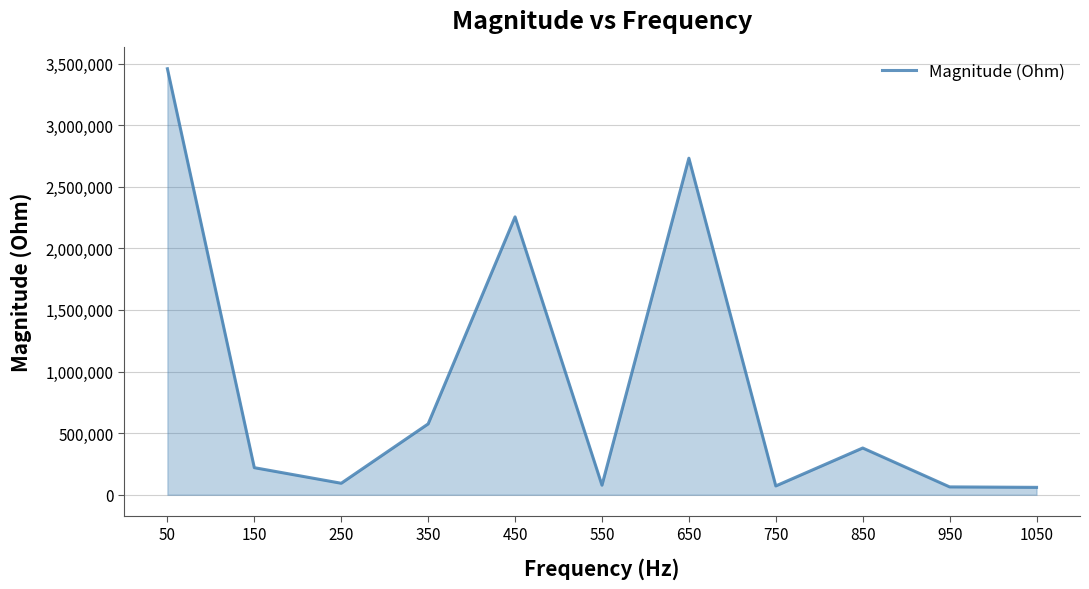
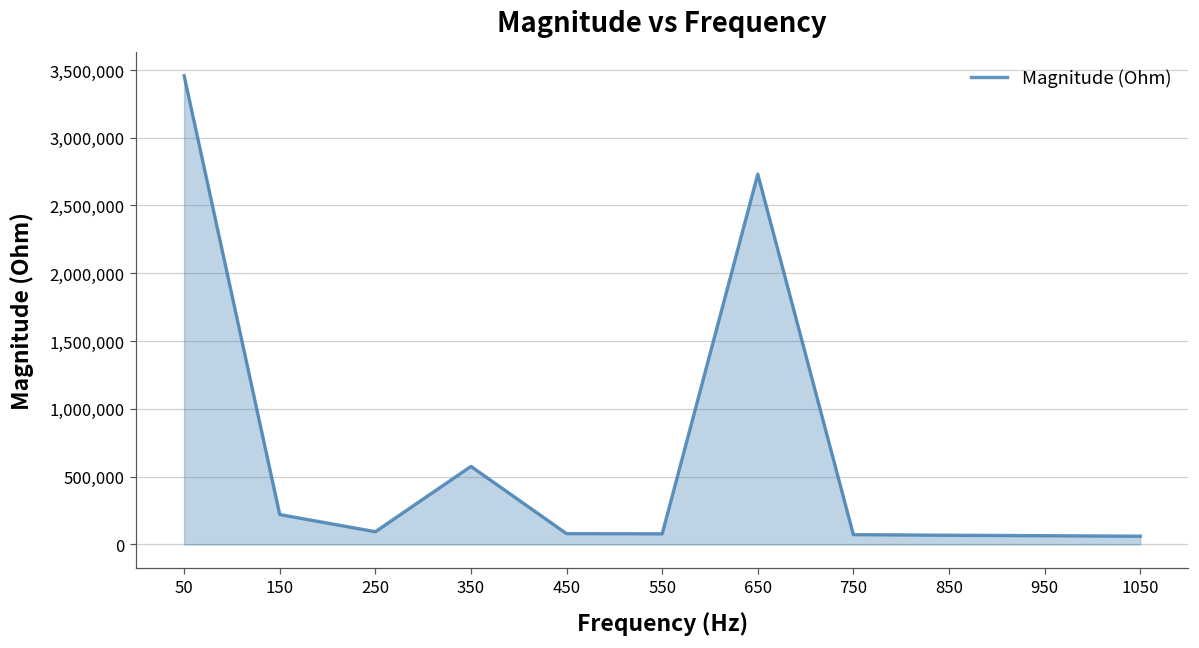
  {
    "50": "3,460,000",
    "150": "220,000",
    "250": "90,000",
    "350": "580,000",
-   "450": "2,260,000",
+   "450": "80,000",
    "550": "80,000",
    "650": "2,730,000",
    "750": "70,000",
-   "850": "380,000",
+   "850": "70,000",
    "950": "60,000",
    "1050": "60,000"
  }
